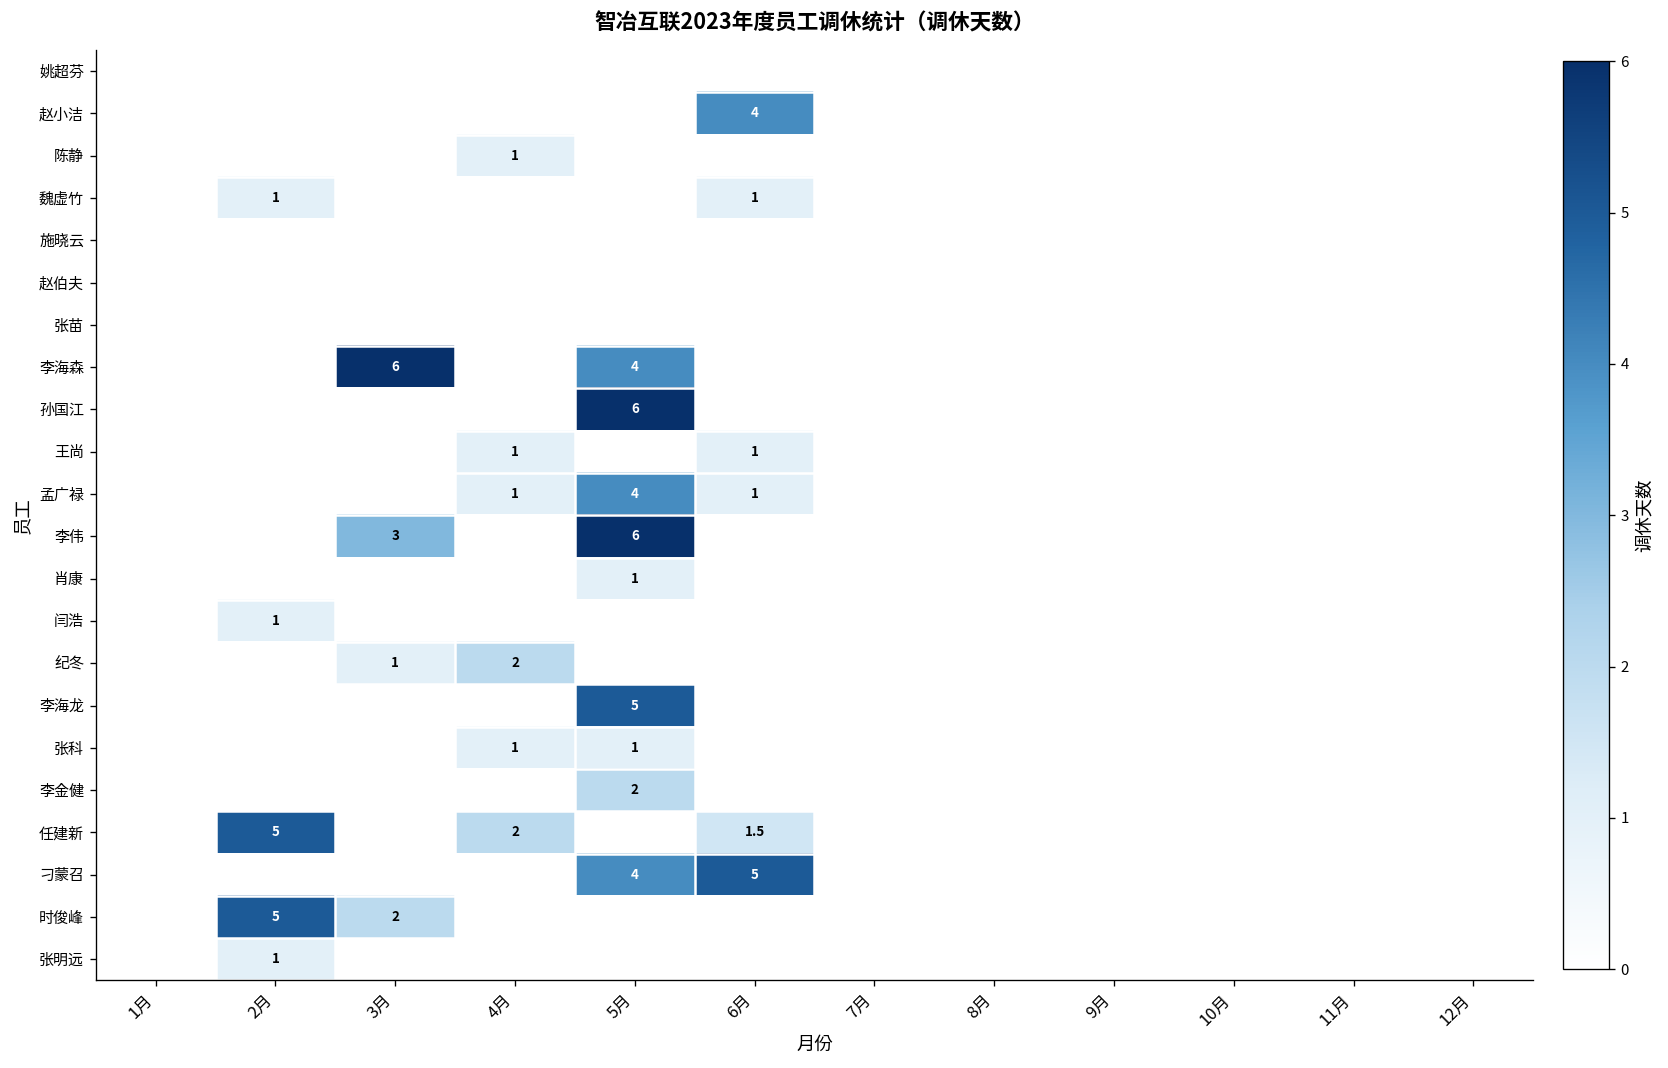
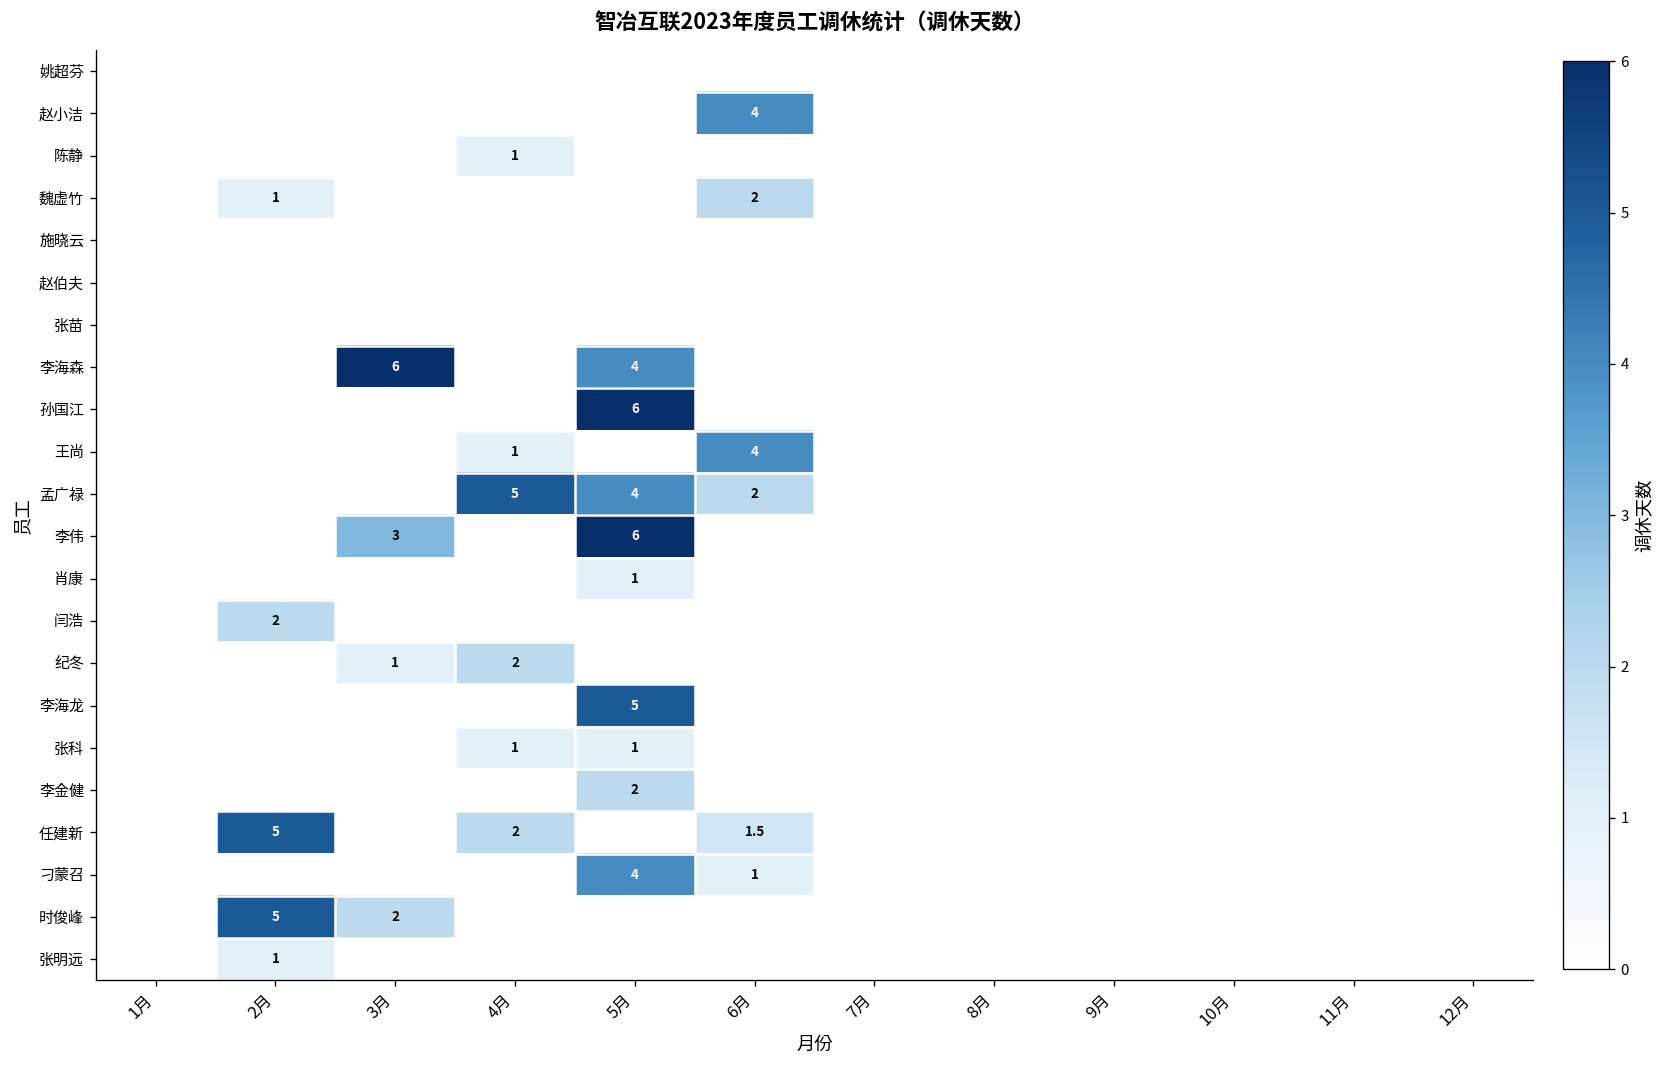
  {
    "赵小洁": {
      "6月": 4
    },
    "陈静": {
      "4月": 1
    },
    "魏虚竹": {
      "2月": 1,
-     "6月": 1
+     "6月": 2
    },
    "李海森": {
      "3月": 6,
      "5月": 4
    },
    "孙国江": {
      "5月": 6
    },
    "王尚": {
      "4月": 1,
-     "6月": 1
+     "6月": 4
    },
    "孟广禄": {
-     "4月": 1,
+     "4月": 5,
      "5月": 4,
-     "6月": 1
+     "6月": 2
    },
    "李伟": {
      "3月": 3,
      "5月": 6
    },
    "肖康": {
      "5月": 1
    },
    "闫浩": {
-     "2月": 1
+     "2月": 2
    },
    "纪冬": {
      "3月": 1,
      "4月": 2
    },
    "李海龙": {
      "5月": 5
    },
    "张科": {
      "4月": 1,
      "5月": 1
    },
    "李金健": {
      "5月": 2
    },
    "任建新": {
      "2月": 5,
      "4月": 2,
      "6月": 1.5
    },
    "刁蒙召": {
      "5月": 4,
-     "6月": 5
+     "6月": 1
    },
    "时俊峰": {
      "2月": 5,
      "3月": 2
    },
    "张明远": {
      "2月": 1
    }
  }
